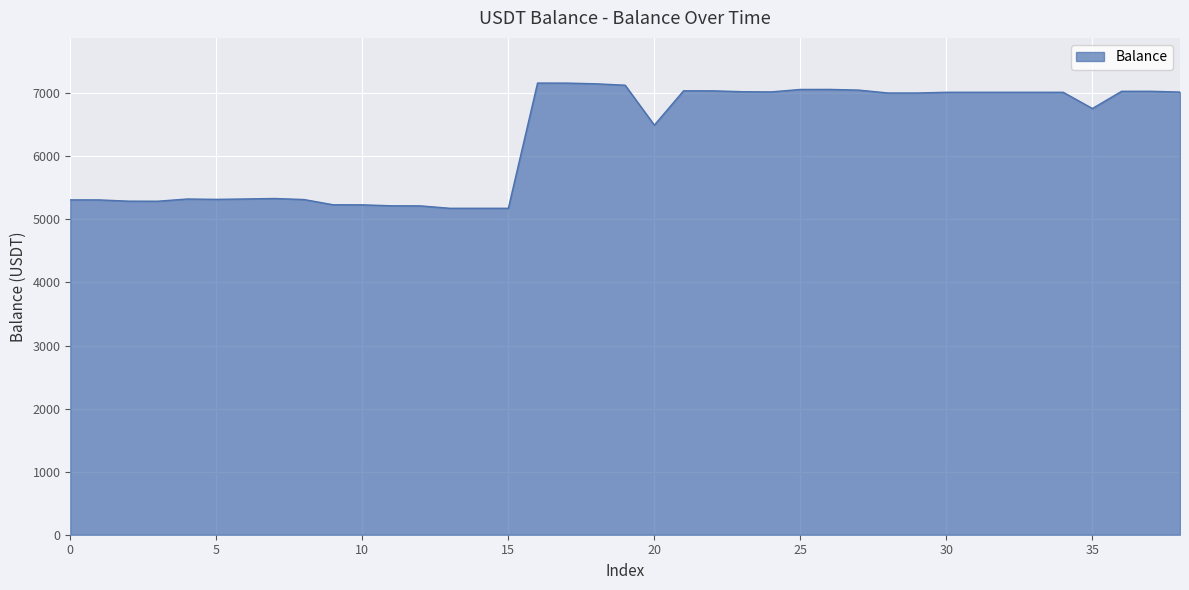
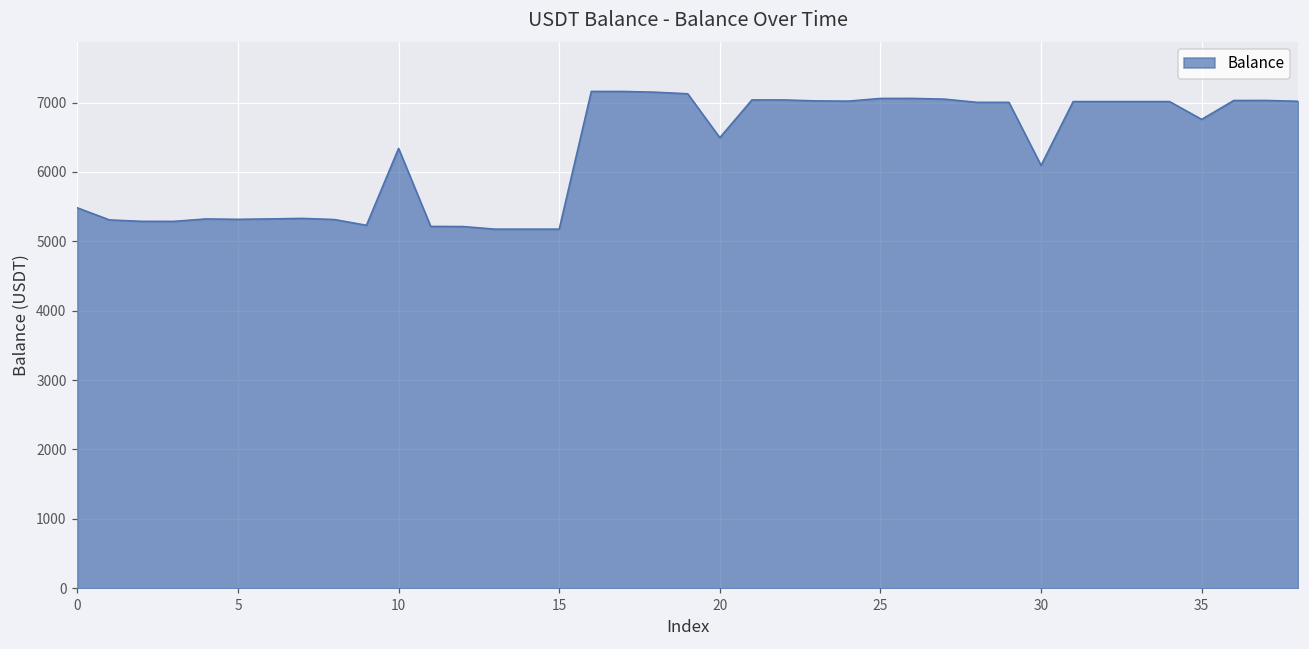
  {
-   "0": 5300,
+   "0": 5500,
    "5": 5300,
-   "10": 5200,
+   "10": 6300,
    "15": 5200,
    "20": 6500,
    "25": 7100,
-   "30": 7000,
+   "30": 6100,
    "35": 6800
  }
